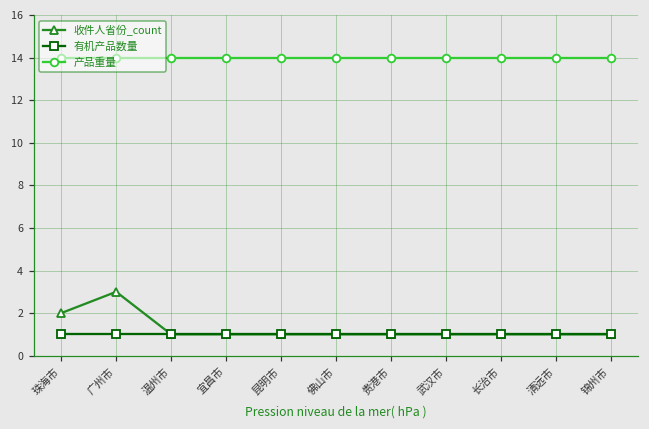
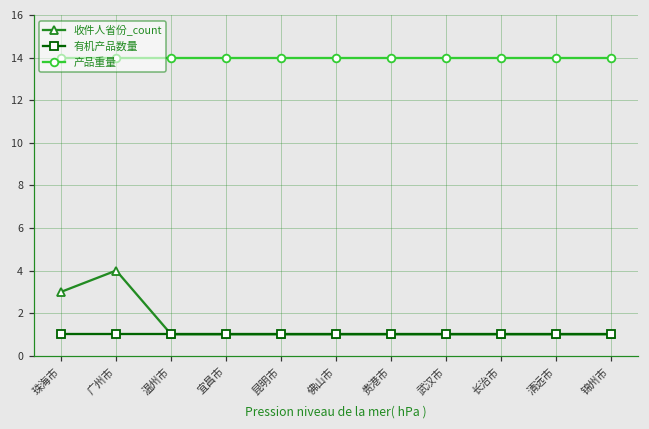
  {
    "收件人省份_count": {
-     "珠海市": 2,
-     "广州市": 3
+     "珠海市": 3,
+     "广州市": 4
    },
    "有机产品数量": {
      "珠海市": 1,
      "广州市": 1
    },
    "产品重量": {
      "温州市": 14,
      "宜昌市": 14,
      "昆明市": 14,
      "佛山市": 14,
      "贵港市": 14,
      "武汉市": 14,
      "长治市": 14,
      "清远市": 14,
      "锦州市": 14
    }
  }
